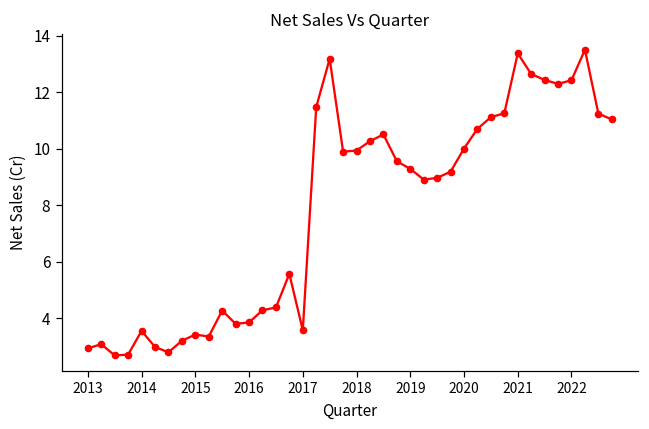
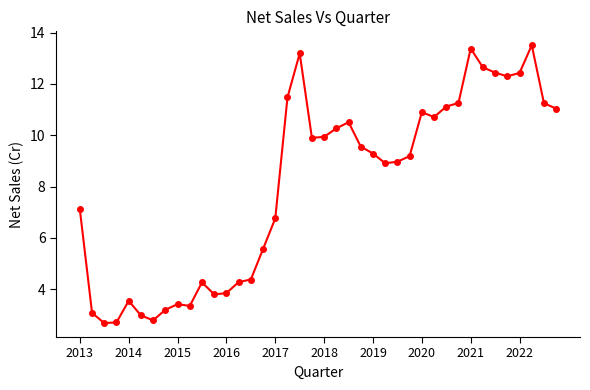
  {
-   "2013": 2.9,
+   "2013": 7.1,
    "2014": 3.6,
    "2015": 3.4,
    "2016": 3.9,
-   "2017": 3.6,
+   "2017": 6.8,
    "2018": 9.9,
    "2019": 9.3,
-   "2020": 10.0,
+   "2020": 10.9,
    "2021": 13.4,
    "2022": 12.4
  }
